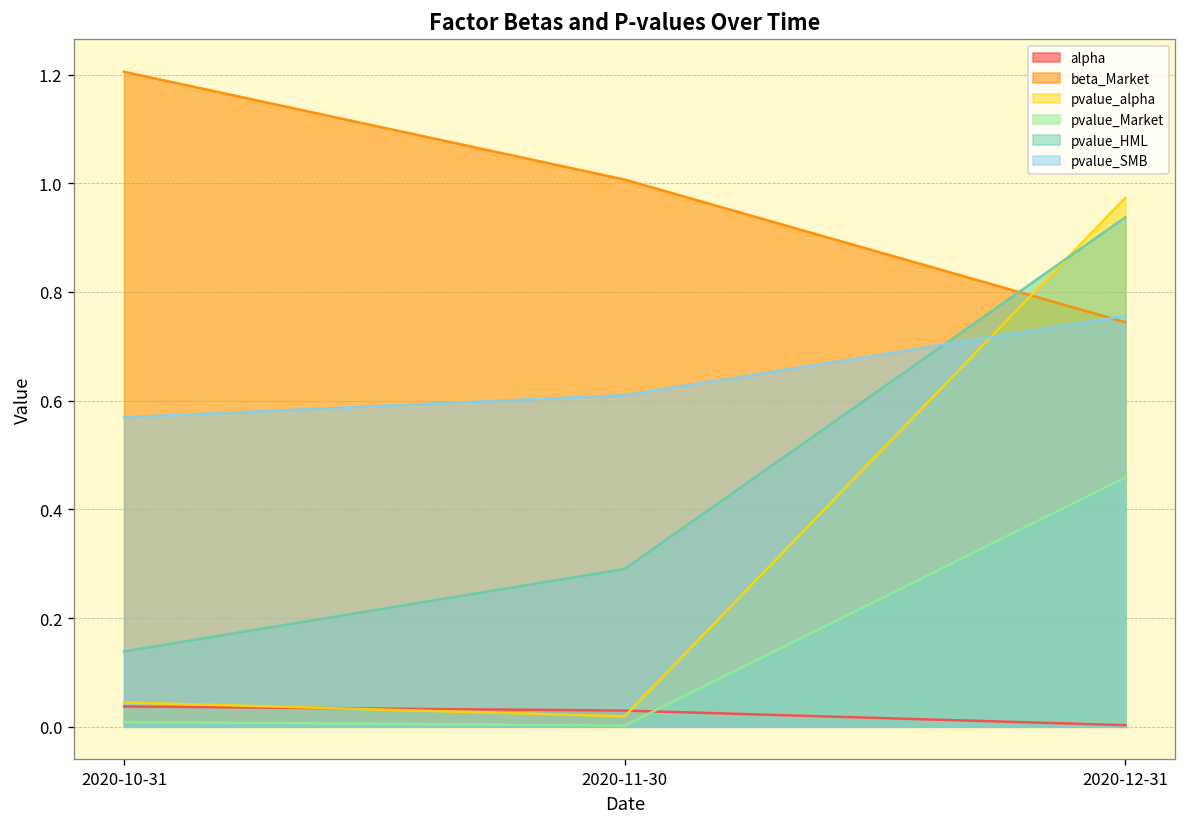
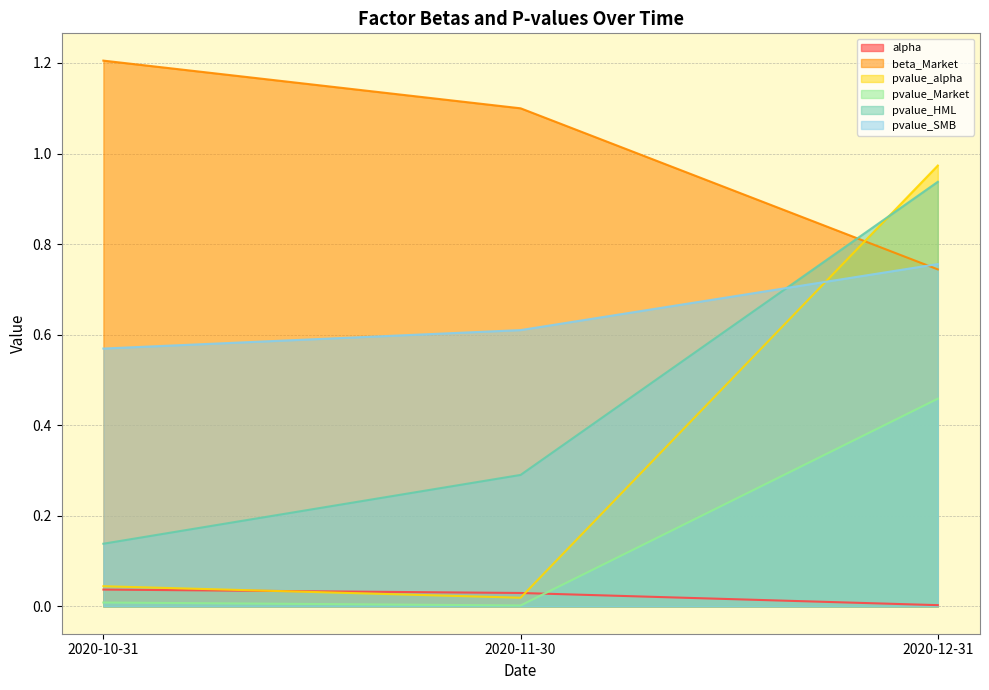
  {
    "alpha": {
      "2020-10-31": 0.04,
      "2020-11-30": 0.03,
      "2020-12-31": 0.00
    },
    "beta_Market": {
      "2020-10-31": 1.21,
-     "2020-11-30": 1.01,
+     "2020-11-30": 1.10,
      "2020-12-31": 0.74
    },
    "pvalue_alpha": {
      "2020-10-31": 0.04,
      "2020-11-30": 0.02,
      "2020-12-31": 0.97
    }
  }
